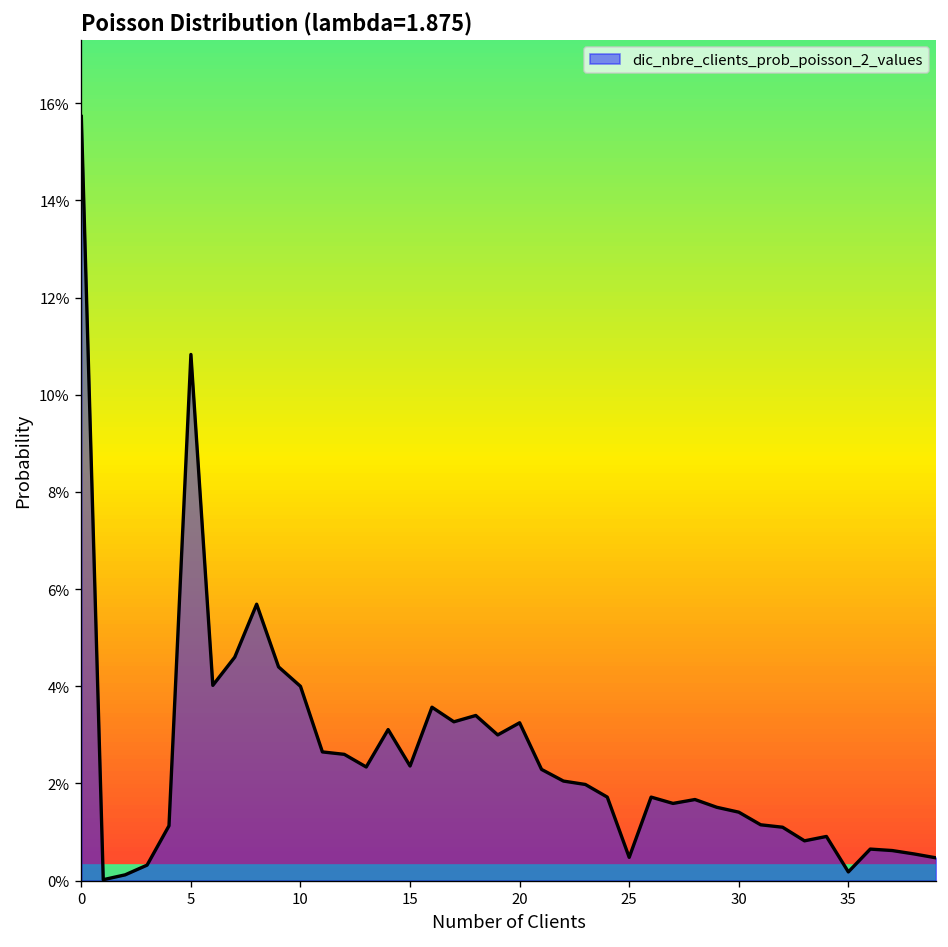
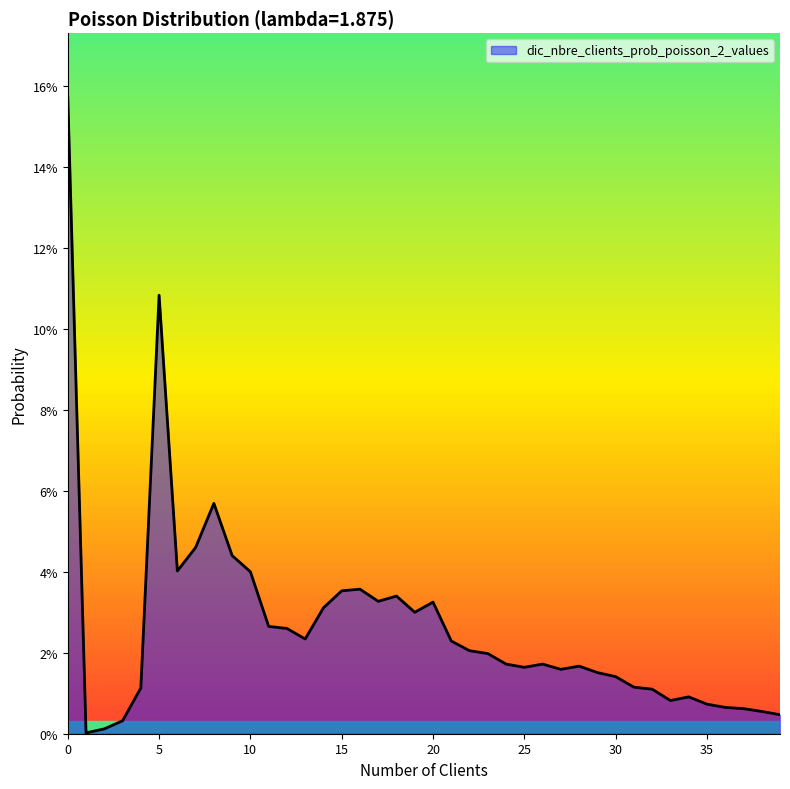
  {
    "0": "15.7%",
    "5": "10.8%",
    "10": "4.0%",
-   "15": "2.4%",
+   "15": "3.5%",
    "20": "3.3%",
-   "25": "0.5%",
+   "25": "1.6%",
    "30": "1.4%",
-   "35": "0.2%"
+   "35": "0.7%"
  }
